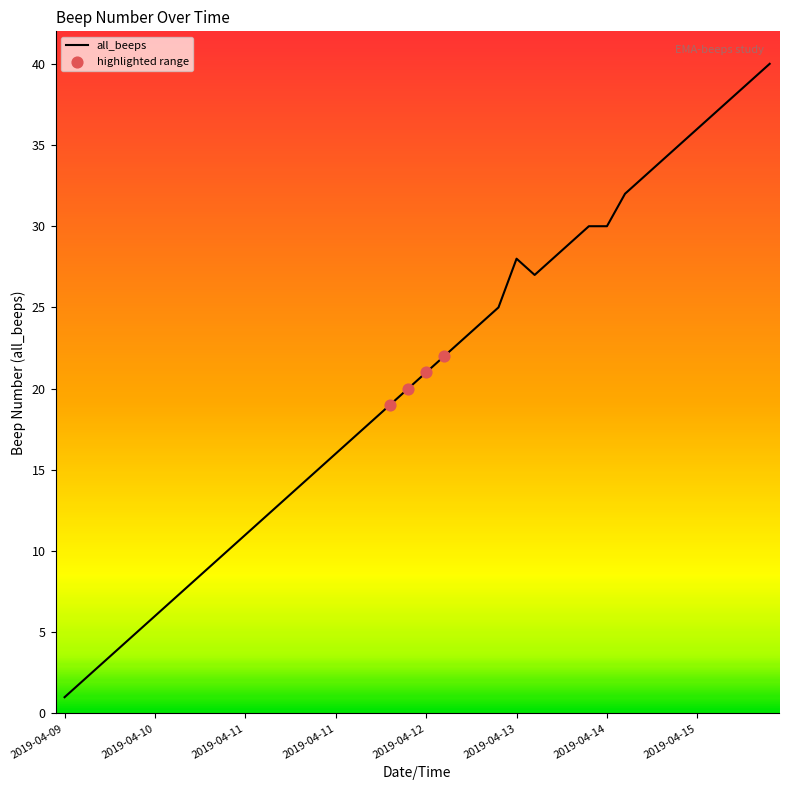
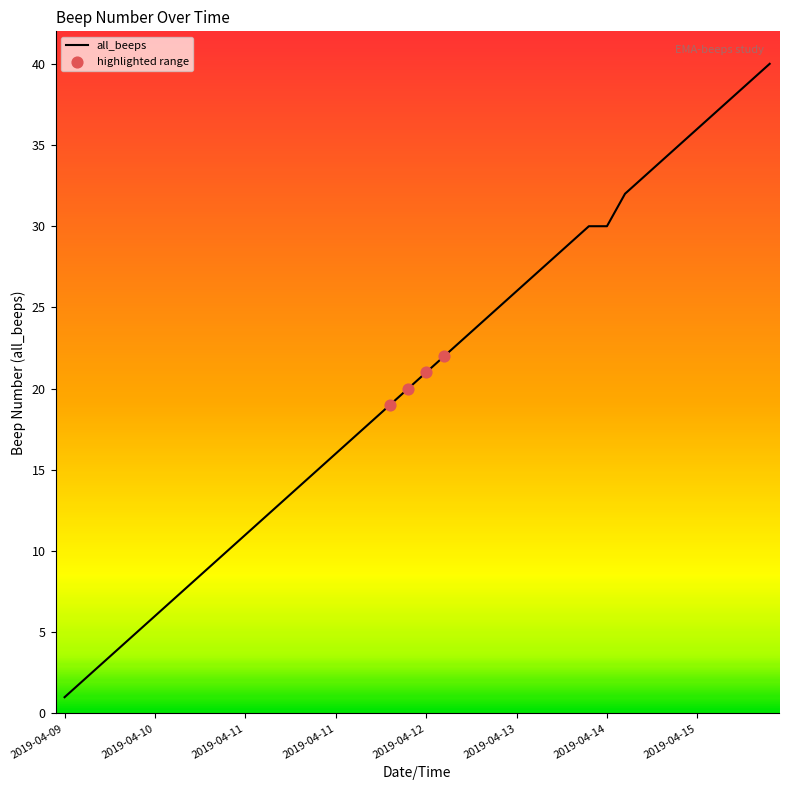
  {
    "all_beeps": {
      "2019-04-09": 1,
      "2019-04-10": 6,
-     "2019-04-13": 28,
+     "2019-04-13": 26,
      "2019-04-14": 30,
      "2019-04-15": 36
    }
  }
